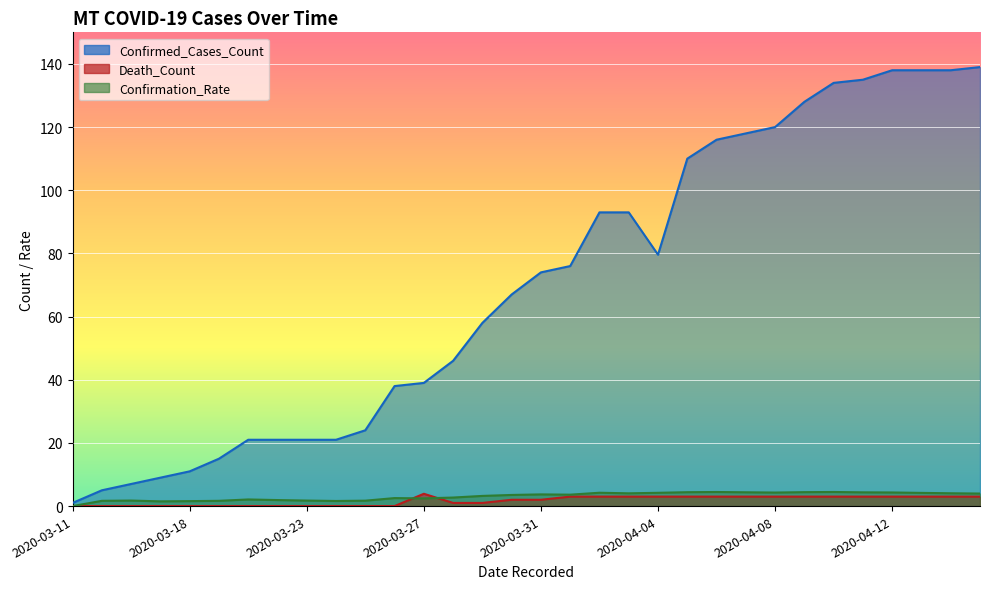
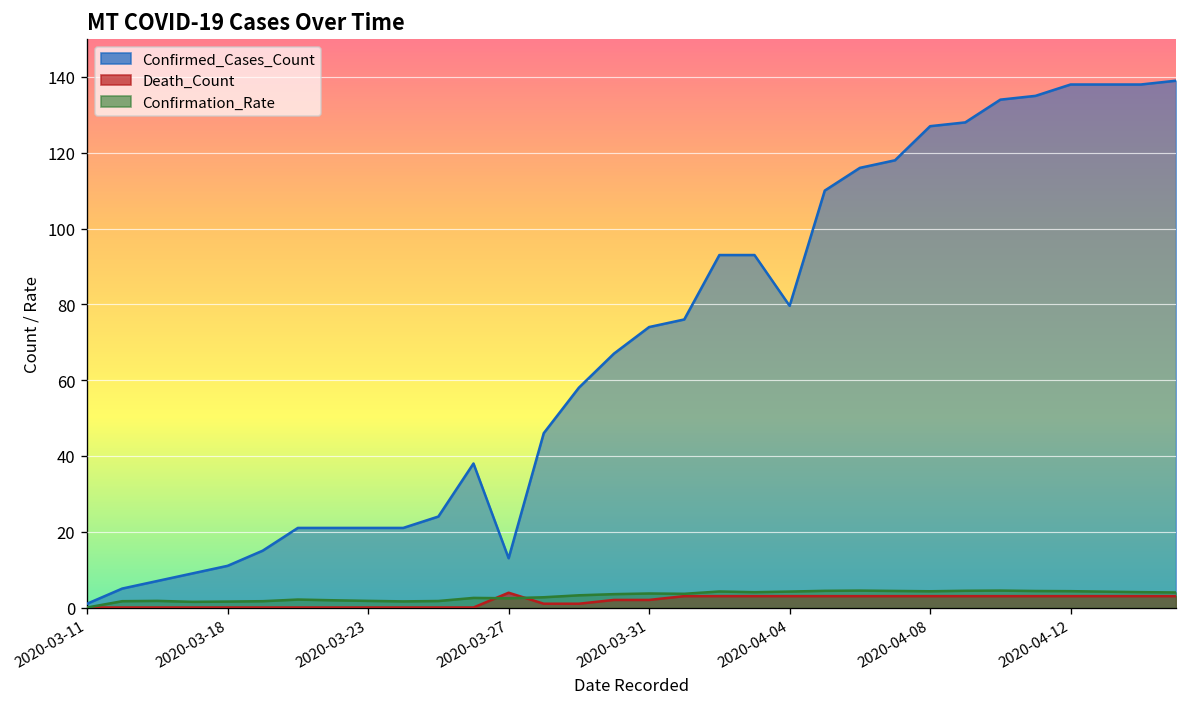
  {
    "Confirmed_Cases_Count": {
      "2020-03-11": 1,
      "2020-03-18": 11,
      "2020-03-23": 21,
-     "2020-03-27": 39,
+     "2020-03-27": 13,
      "2020-03-31": 74,
      "2020-04-04": 80,
-     "2020-04-08": 120,
+     "2020-04-08": 127,
      "2020-04-12": 138
    },
    "Death_Count": {
      "2020-03-18": 0,
      "2020-03-23": 0,
      "2020-03-27": 4,
      "2020-03-31": 2,
      "2020-04-04": 3,
      "2020-04-08": 3,
      "2020-04-12": 3
    },
    "Confirmation_Rate": {
      "2020-03-18": 2,
      "2020-03-23": 2,
      "2020-03-27": 2,
      "2020-03-31": 4,
      "2020-04-04": 4,
      "2020-04-08": 4,
      "2020-04-12": 4
    }
  }
